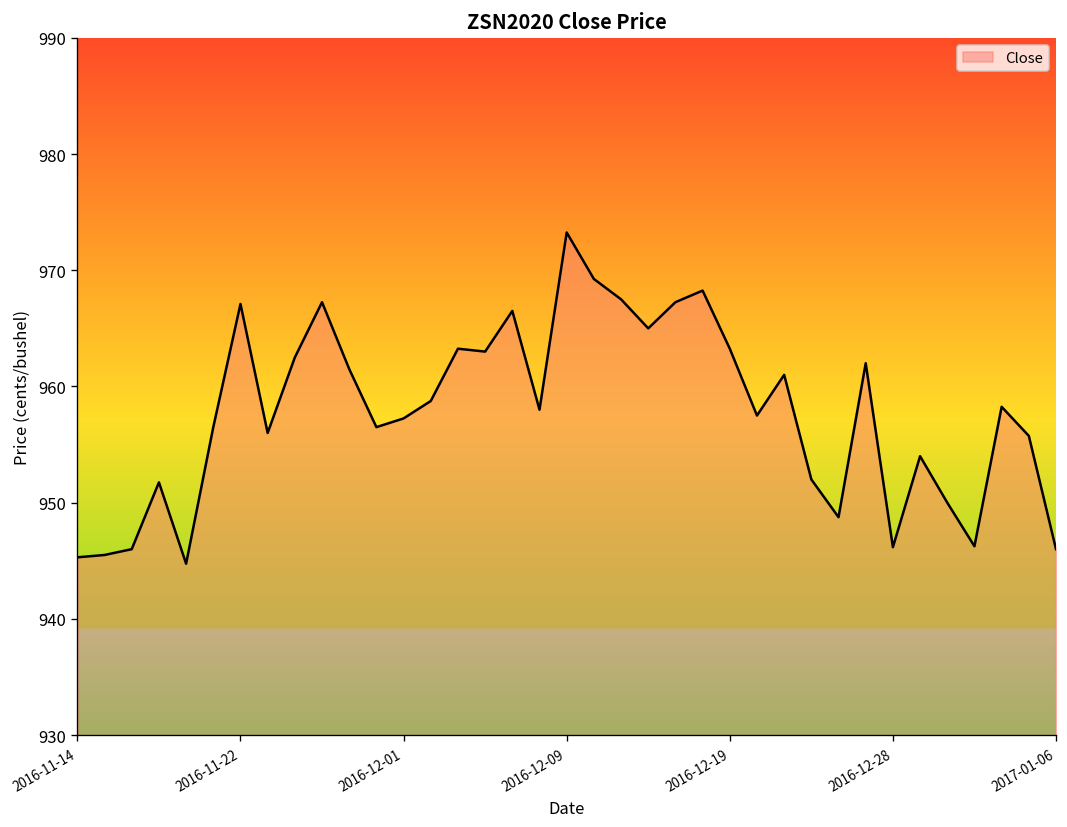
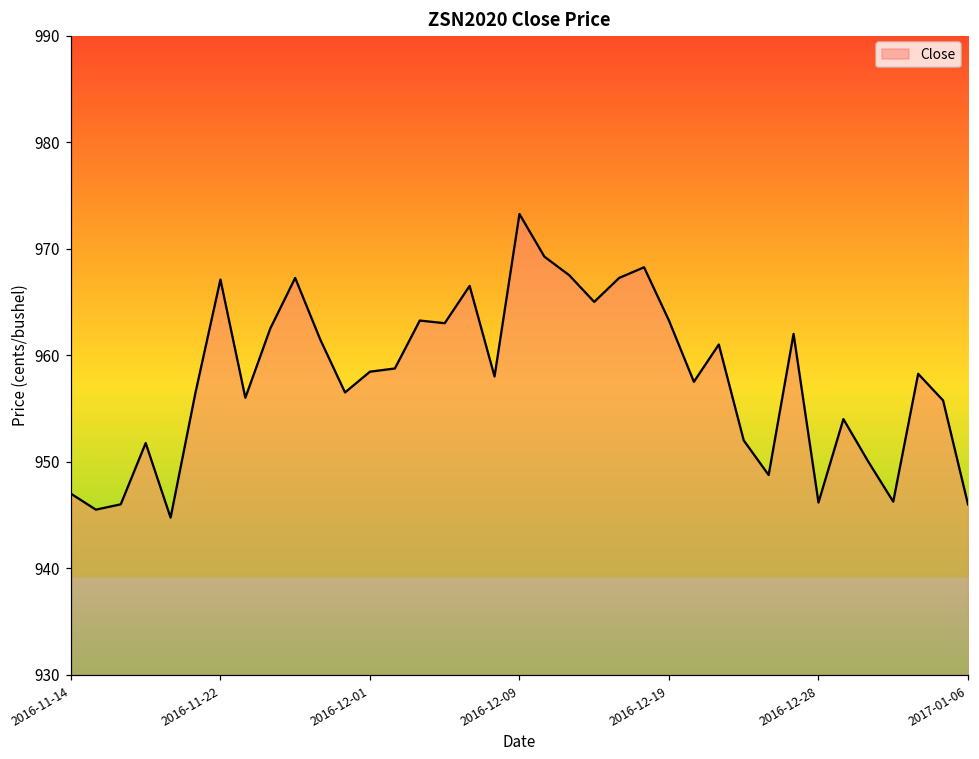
  {
-   "2016-11-14": 945,
+   "2016-11-14": 947,
    "2016-11-22": 967,
-   "2016-12-01": 957,
+   "2016-12-01": 958,
    "2016-12-09": 973,
    "2016-12-19": 963,
    "2016-12-28": 946,
    "2017-01-06": 946
  }
